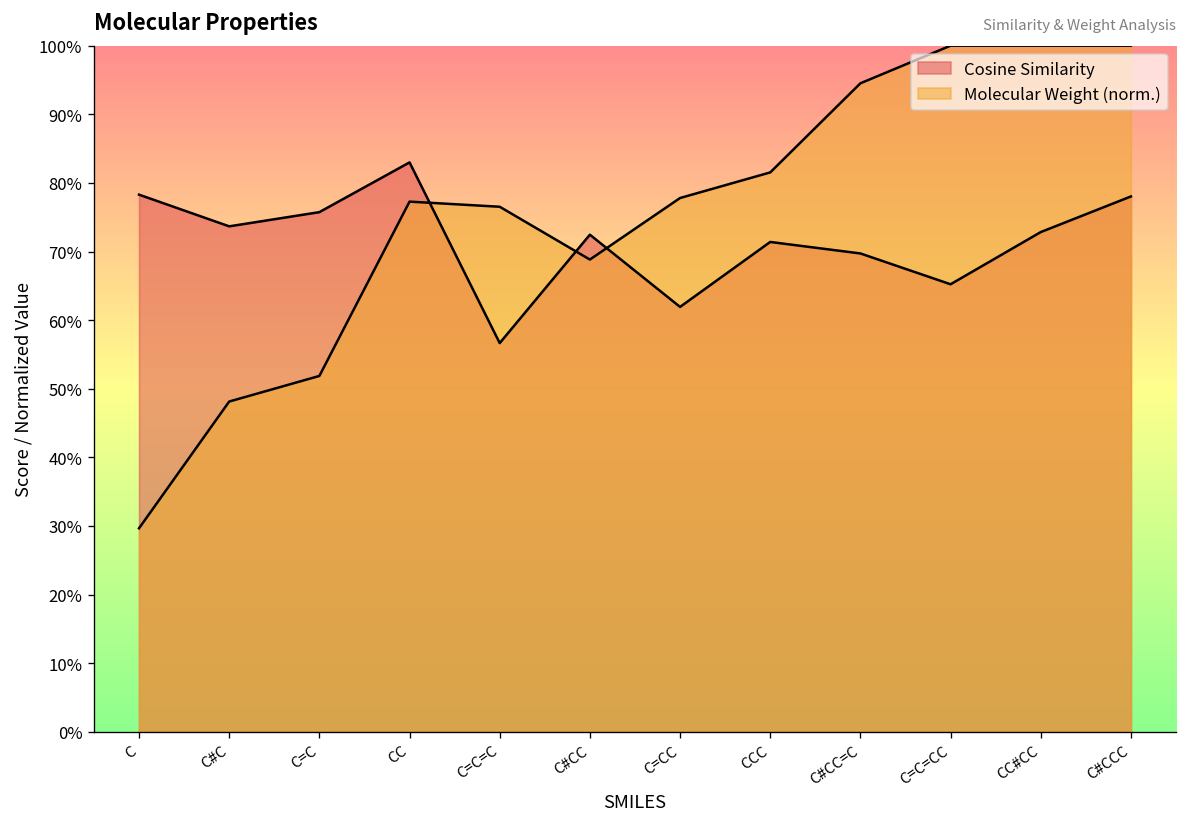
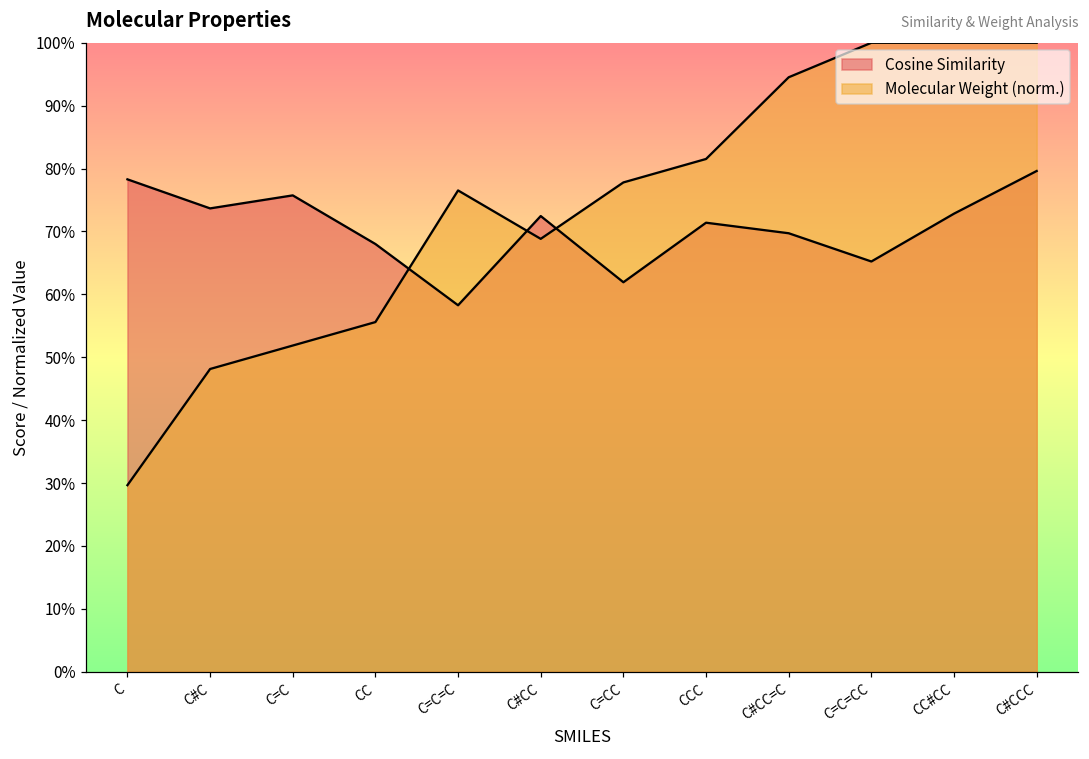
  {
    "Cosine Similarity": {
      "C": "78%",
      "C#C": "74%",
      "C=C": "76%",
-     "CC": "83%",
-     "C=C=C": "57%",
+     "CC": "68%",
+     "C=C=C": "58%",
      "C#CC": "72%",
      "C=CC": "62%",
      "CCC": "71%",
      "C#CC=C": "70%",
      "C=C=CC": "65%",
      "CC#CC": "73%",
-     "C#CCC": "78%"
+     "C#CCC": "80%"
    },
    "Molecular Weight (norm.)": {
      "C": "30%",
      "C#C": "48%",
      "C=C": "52%",
-     "CC": "77%",
+     "CC": "56%",
      "C=C=C": "77%",
      "C#CC": "69%",
      "C=CC": "78%",
      "CCC": "82%",
      "C#CC=C": "95%",
      "C=C=CC": "100%",
      "CC#CC": "100%",
      "C#CCC": "100%"
    }
  }
